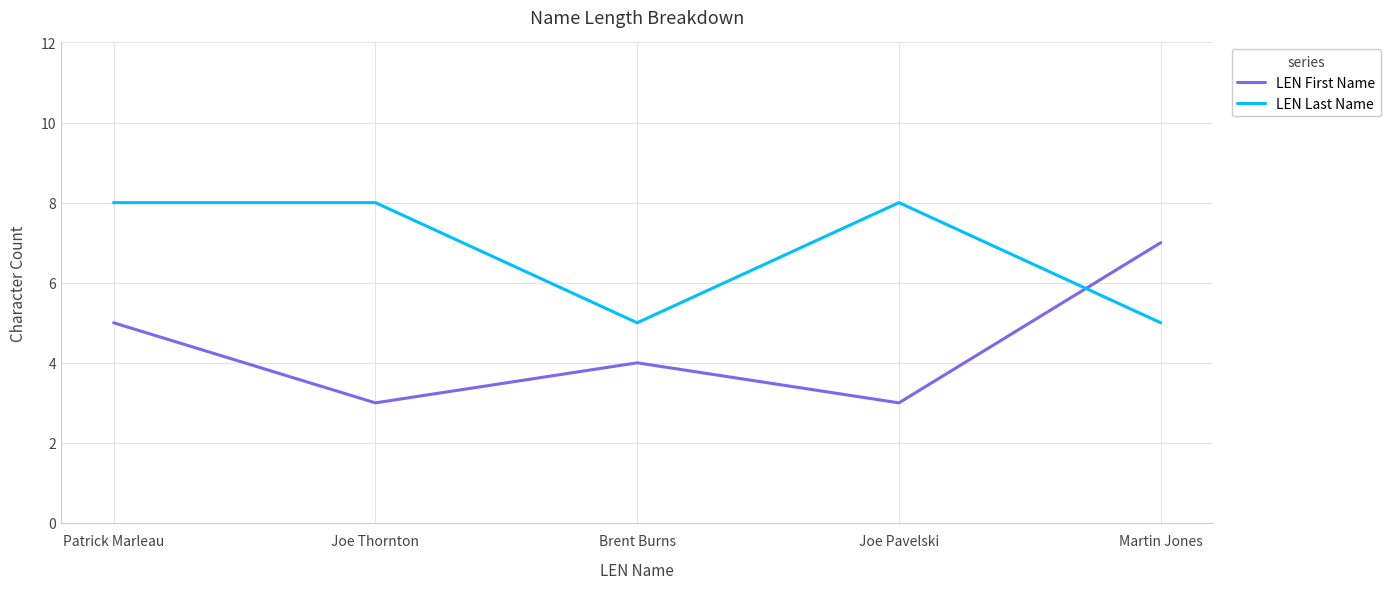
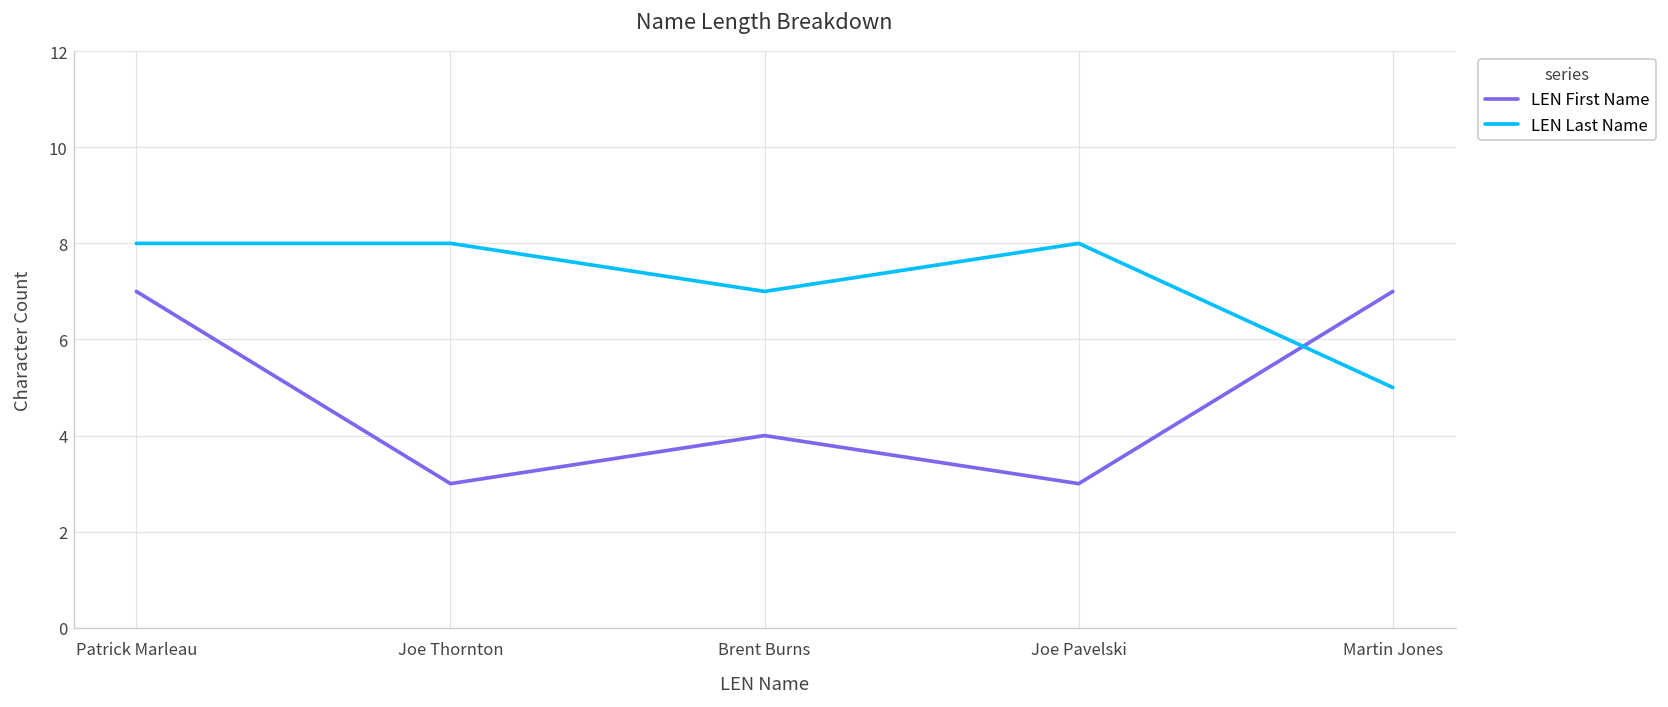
  {
    "LEN First Name": {
-     "Patrick Marleau": 5,
+     "Patrick Marleau": 7,
      "Joe Thornton": 3,
      "Brent Burns": 4,
      "Joe Pavelski": 3,
      "Martin Jones": 7
    },
    "LEN Last Name": {
      "Patrick Marleau": 8,
      "Joe Thornton": 8,
-     "Brent Burns": 5,
+     "Brent Burns": 7,
      "Joe Pavelski": 8,
      "Martin Jones": 5
    }
  }
